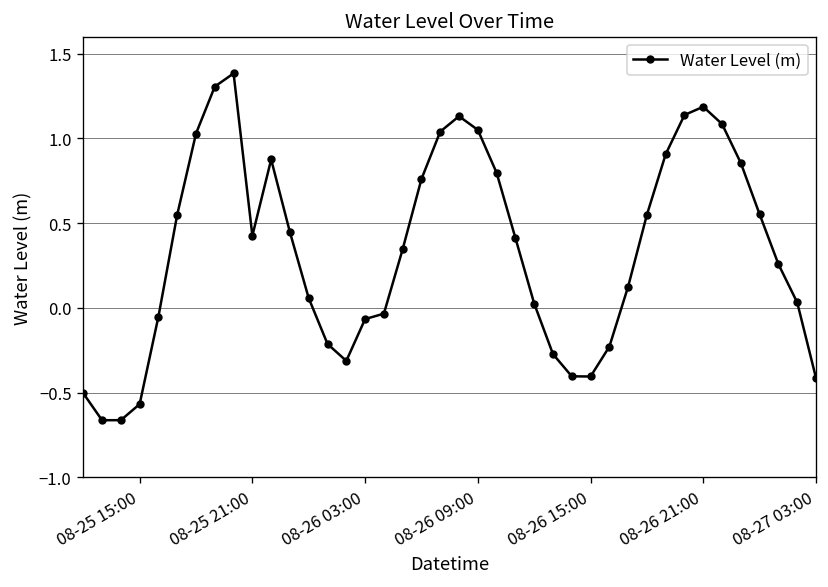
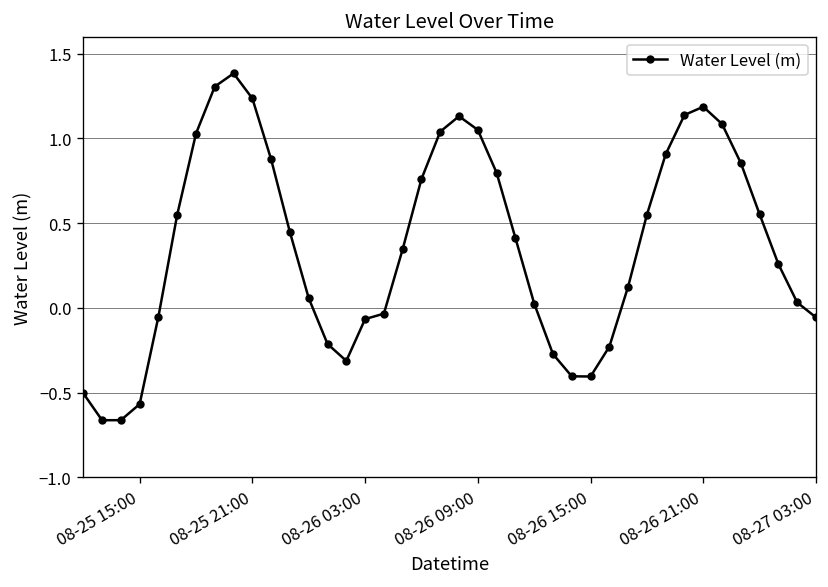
  {
    "08-25 15:00": -0.57,
-   "08-25 21:00": 0.43,
+   "08-25 21:00": 1.24,
    "08-26 03:00": -0.07,
    "08-26 09:00": 1.05,
    "08-26 15:00": -0.40,
    "08-26 21:00": 1.19,
-   "08-27 03:00": -0.41
+   "08-27 03:00": -0.06
  }
